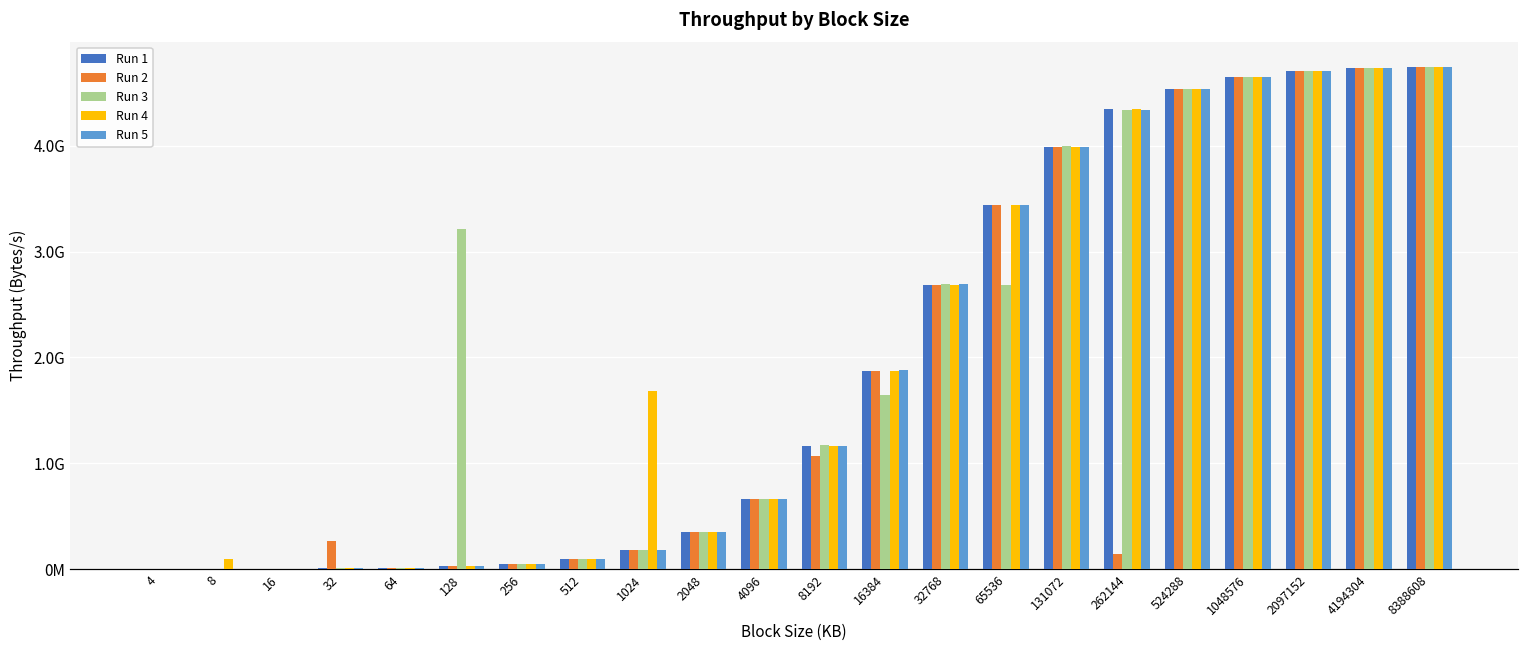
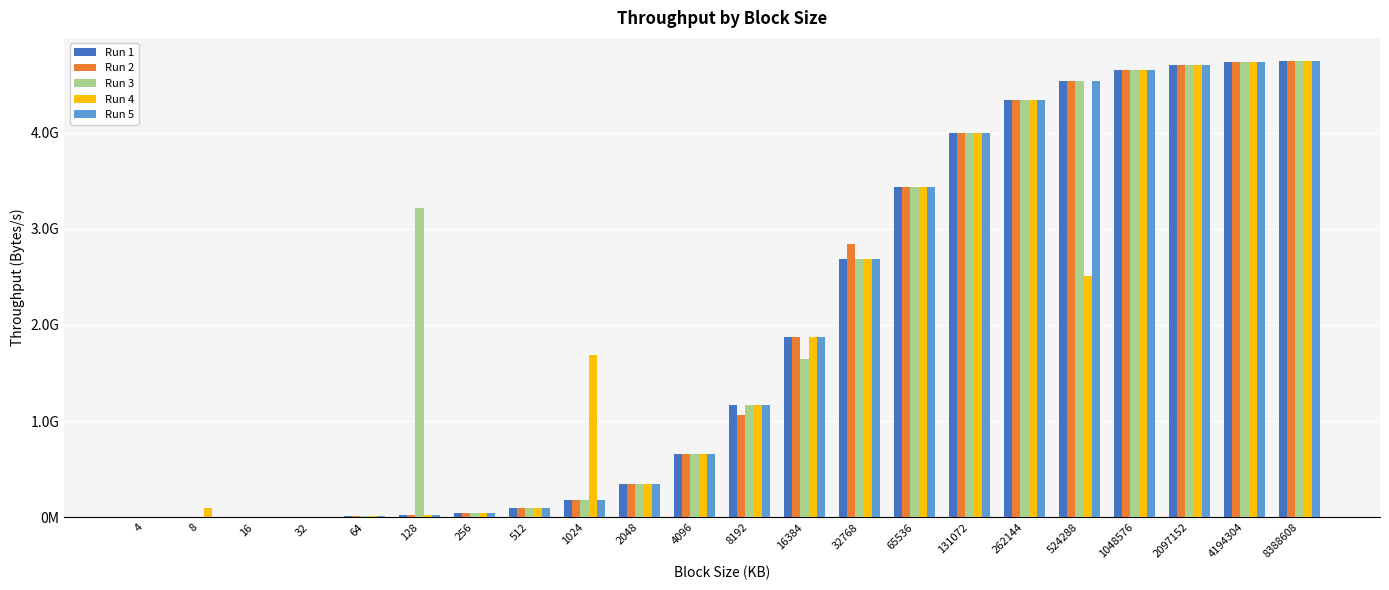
  {
    "Run 2": {
-     "32": 300000000,
+     "32": 0,
      "256": 0,
      "512": 100000000,
      "1024": 200000000,
      "2048": 400000000,
      "4096": 700000000,
      "8192": 1100000000,
      "16384": 1900000000,
-     "32768": 2700000000,
+     "32768": 2800000000,
      "65536": 3400000000,
      "131072": 4000000000,
-     "262144": 100000000,
+     "262144": 4300000000,
      "524288": 4500000000,
      "1048576": 4600000000,
      "2097152": 4700000000,
      "4194304": 4700000000,
      "8388608": 4700000000
    },
    "Run 3": {
      "128": 3200000000,
      "256": 0,
      "512": 100000000,
      "1024": 200000000,
      "2048": 400000000,
      "4096": 700000000,
      "8192": 1200000000,
      "16384": 1600000000,
      "32768": 2700000000,
-     "65536": 2700000000,
+     "65536": 3400000000,
      "131072": 4000000000,
      "262144": 4300000000,
      "524288": 4500000000,
      "1048576": 4600000000,
      "2097152": 4700000000,
      "4194304": 4700000000,
      "8388608": 4700000000
    },
    "Run 4": {
      "8": 100000000,
      "256": 0,
      "512": 100000000,
      "1024": 1700000000,
      "2048": 400000000,
      "4096": 700000000,
      "8192": 1200000000,
      "16384": 1900000000,
      "32768": 2700000000,
      "65536": 3400000000,
      "131072": 4000000000,
      "262144": 4300000000,
-     "524288": 4500000000,
+     "524288": 2500000000,
      "1048576": 4600000000,
      "2097152": 4700000000,
      "4194304": 4700000000,
      "8388608": 4700000000
    }
  }
